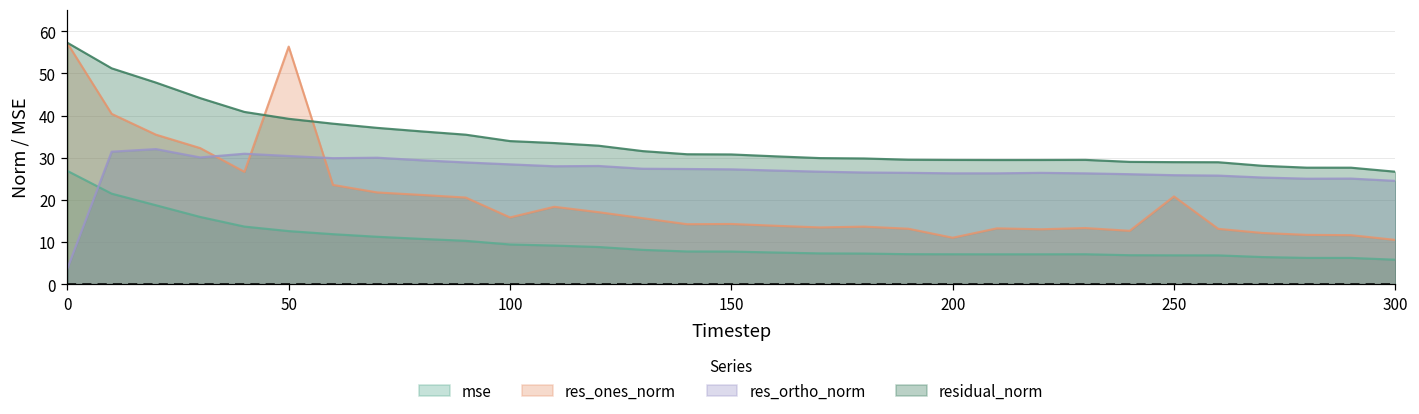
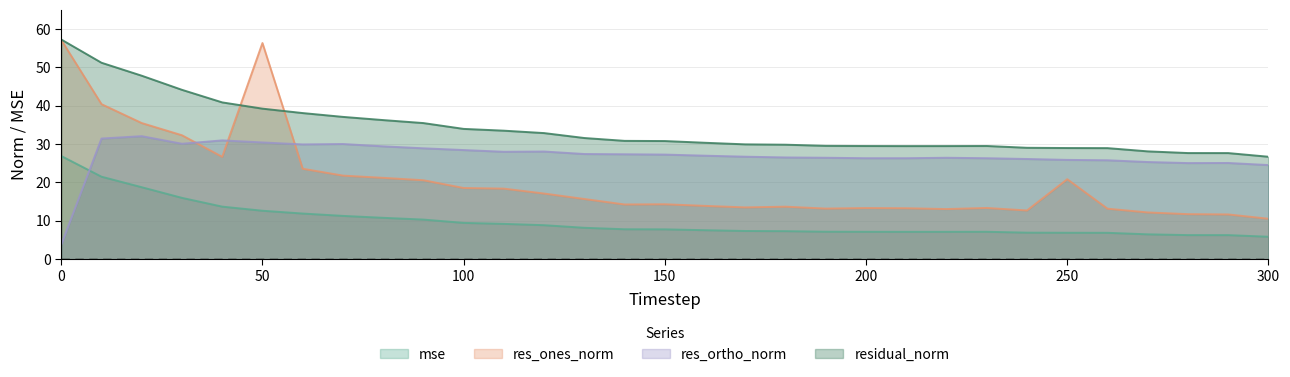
  {
    "res_ones_norm": {
      "50": 56,
-     "100": 16,
+     "100": 19,
      "150": 14,
-     "200": 11,
+     "200": 13,
      "250": 21,
      "300": 11
    }
  }
